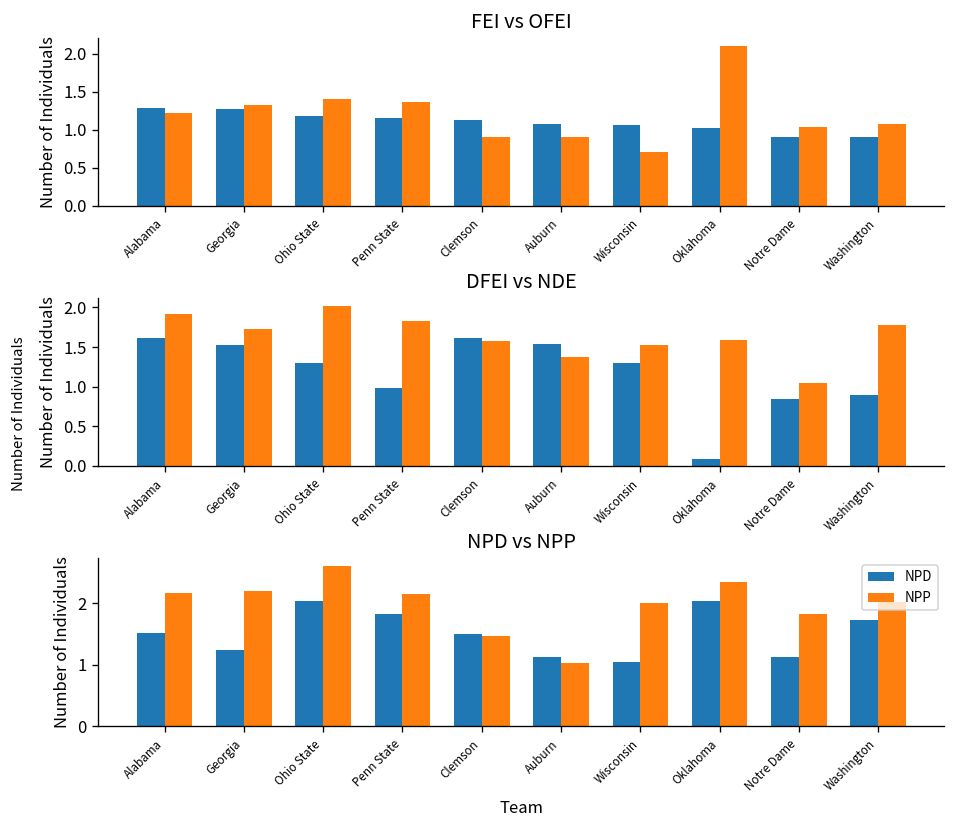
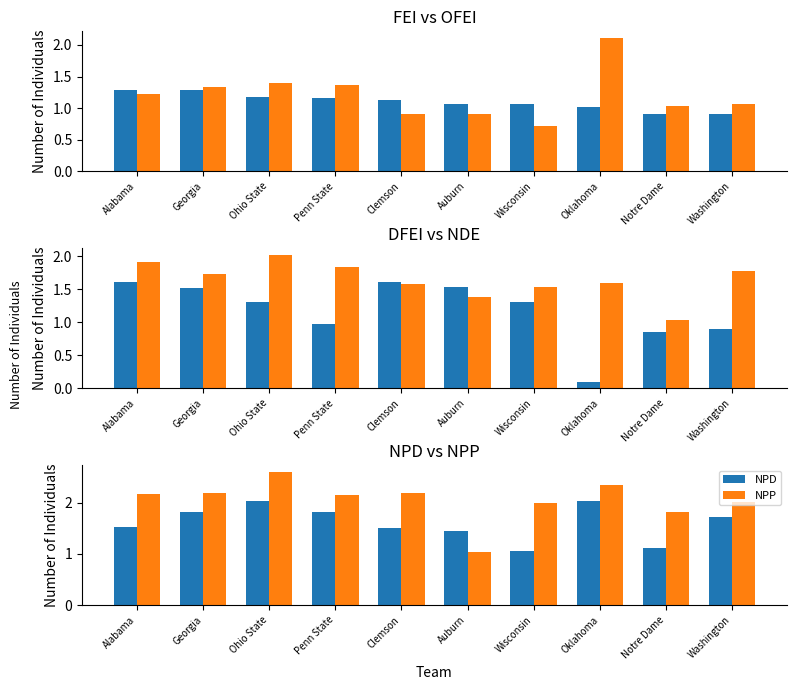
  {
    "NPD vs NPP": {
      "NPD": {
        "Alabama": 1.5,
-       "Georgia": 1.2,
+       "Georgia": 1.8,
        "Ohio State": 2.0,
        "Penn State": 1.8,
        "Clemson": 1.5,
-       "Auburn": 1.1,
+       "Auburn": 1.5,
        "Wisconsin": 1.1,
        "Oklahoma": 2.0,
        "Notre Dame": 1.1,
        "Washington": 1.7
      },
      "NPP": {
        "Alabama": 2.2,
        "Georgia": 2.2,
        "Ohio State": 2.6,
        "Penn State": 2.1,
-       "Clemson": 1.5,
+       "Clemson": 2.2,
        "Auburn": 1.0,
        "Wisconsin": 2.0,
        "Oklahoma": 2.4,
        "Notre Dame": 1.8
      }
    }
  }
